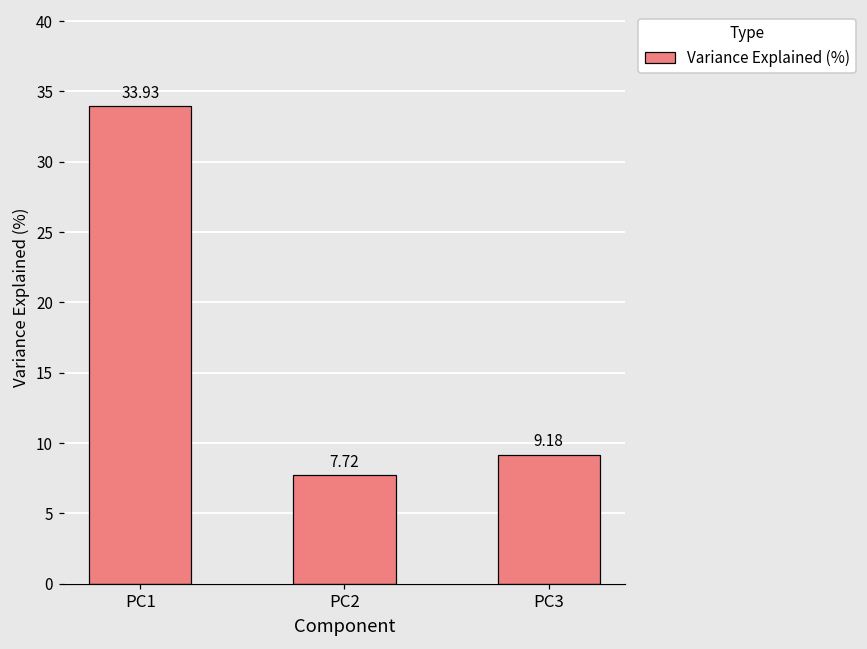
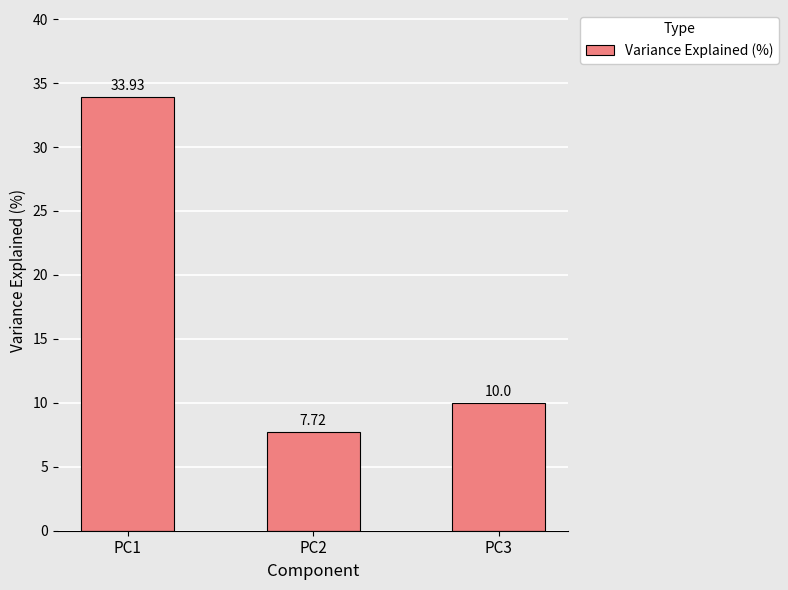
  {
    "PC1": 33.93,
    "PC2": 7.72,
-   "PC3": 9.18
+   "PC3": 10.0
  }
